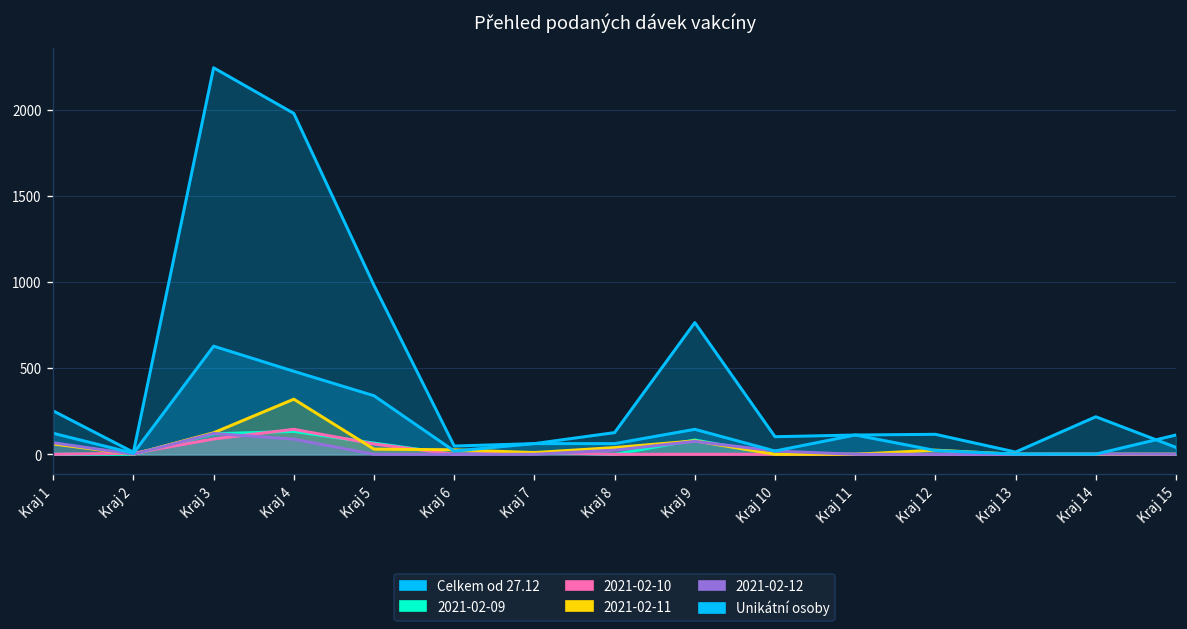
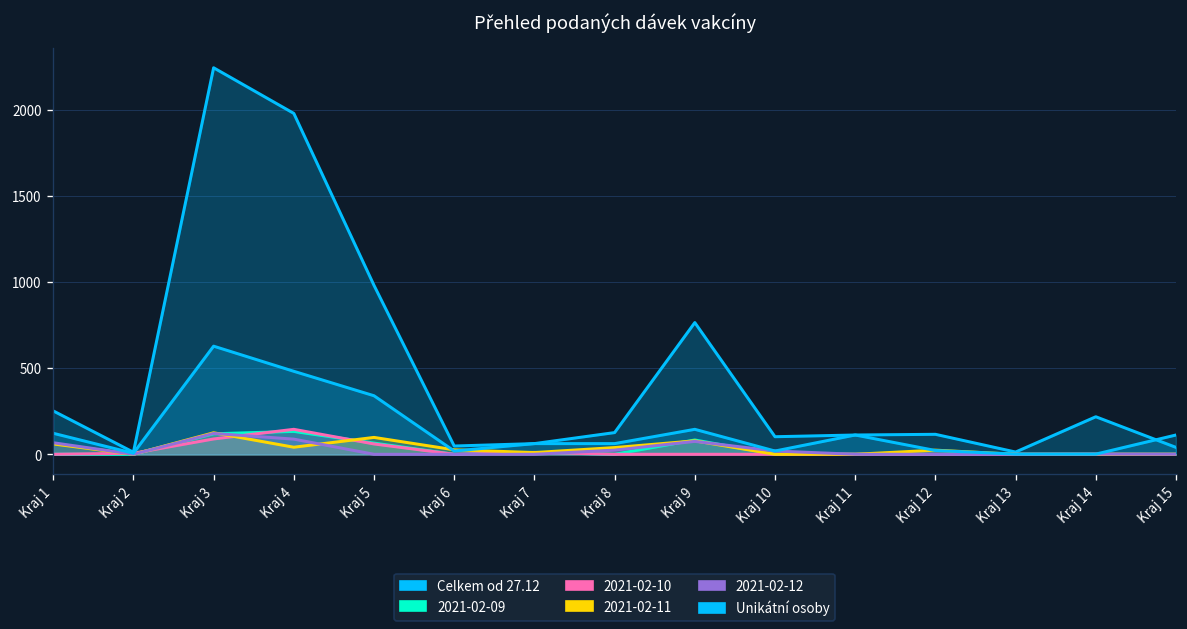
  {
    "2021-02-11": {
-     "Kraj 4": 320,
-     "Kraj 5": 30
+     "Kraj 4": 40,
+     "Kraj 5": 100
    }
  }
